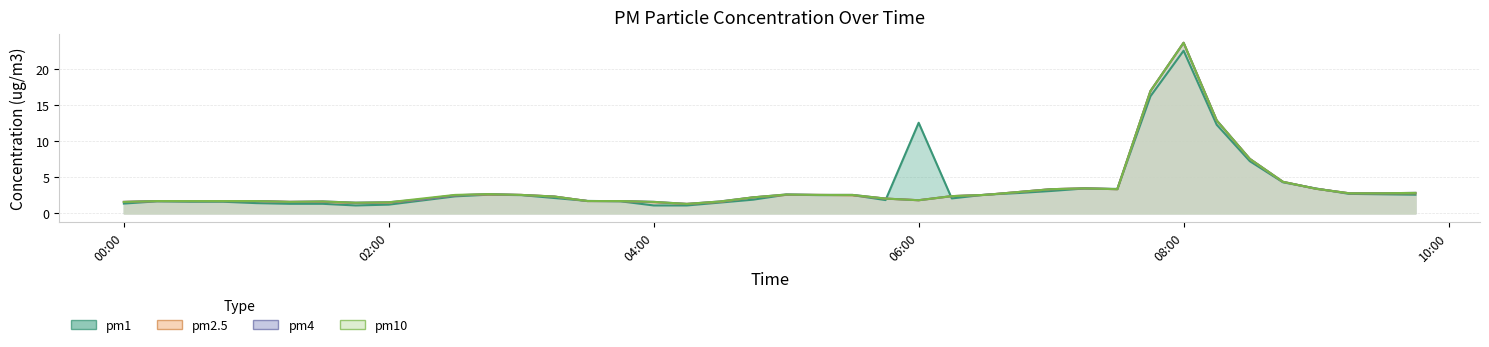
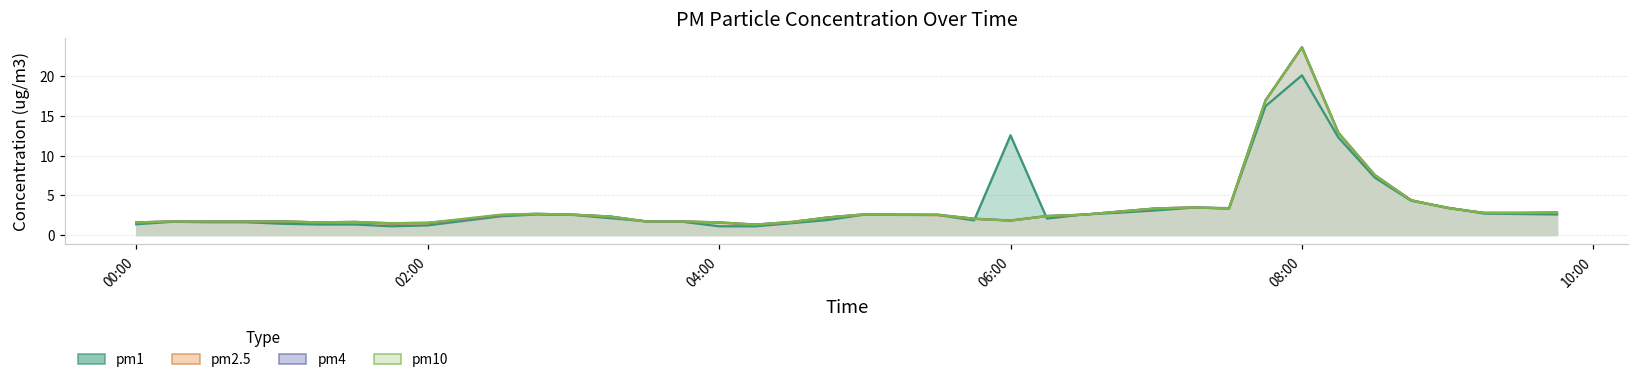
  {
    "pm1": {
      "04:00": 1,
      "06:00": 13,
-     "08:00": 23
+     "08:00": 20
    }
  }
